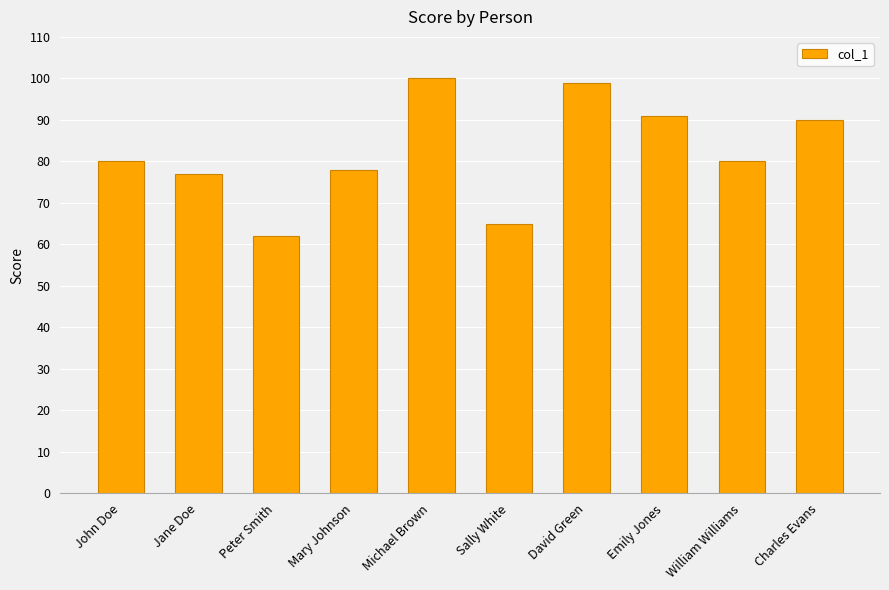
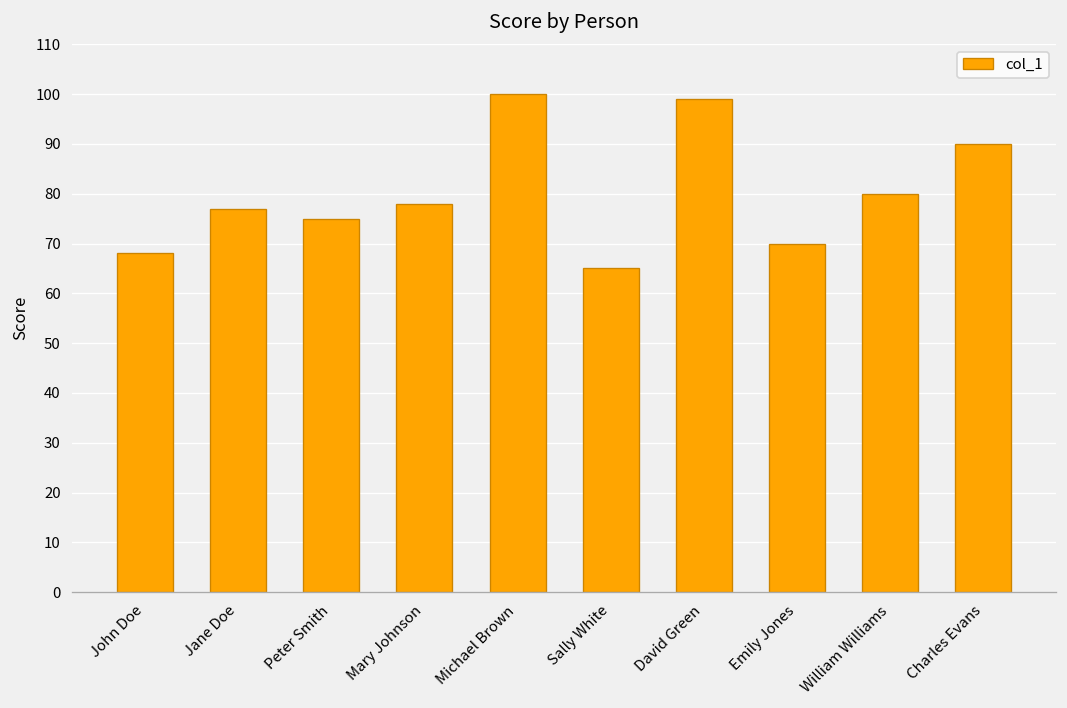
  {
-   "John Doe": 80,
+   "John Doe": 68,
    "Jane Doe": 77,
-   "Peter Smith": 62,
+   "Peter Smith": 75,
    "Mary Johnson": 78,
    "Michael Brown": 100,
    "Sally White": 65,
    "David Green": 99,
-   "Emily Jones": 91,
+   "Emily Jones": 70,
    "William Williams": 80,
    "Charles Evans": 90
  }
